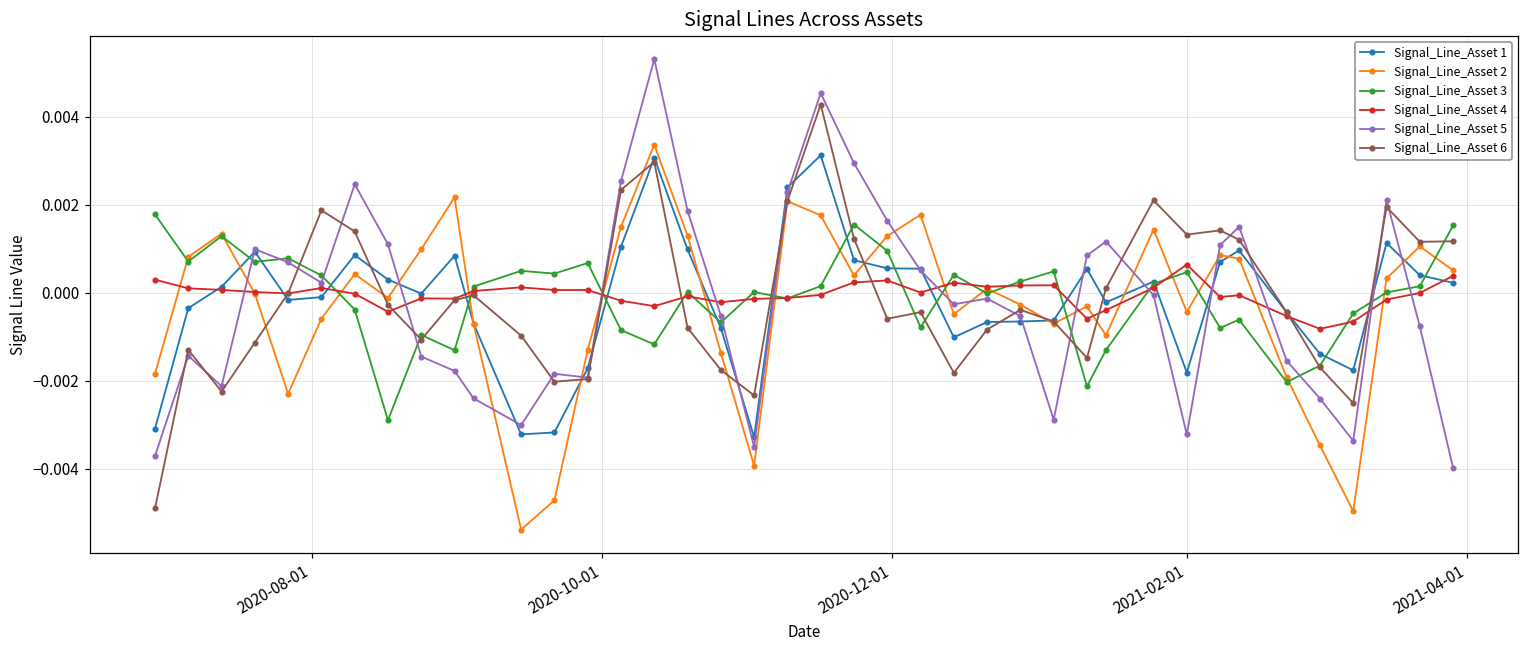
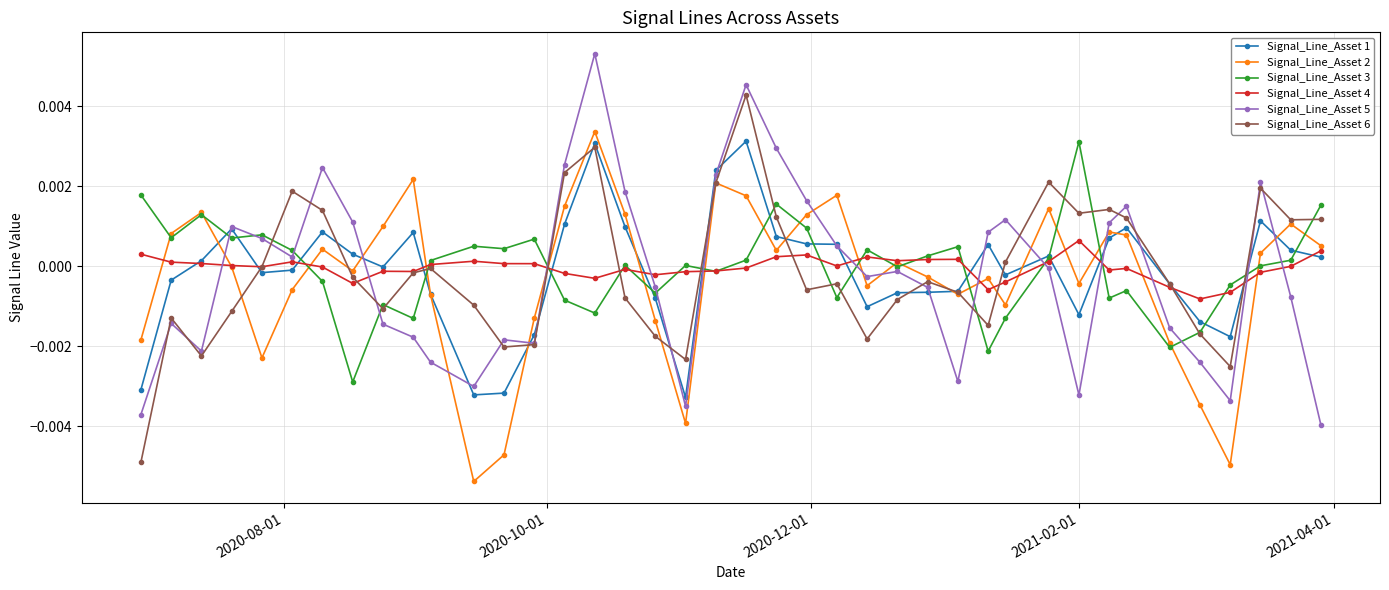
  {
    "Signal_Line_Asset 1": {
-     "2021-02-01": -0.0018
+     "2021-02-01": -0.0012
    },
    "Signal_Line_Asset 2": {
      "2021-02-01": -0.0004
    },
    "Signal_Line_Asset 3": {
-     "2021-02-01": 0.0005
+     "2021-02-01": 0.0031
    },
    "Signal_Line_Asset 4": {
      "2021-02-01": 0.0006
    },
    "Signal_Line_Asset 5": {
      "2021-02-01": -0.0032
    },
    "Signal_Line_Asset 6": {
      "2021-02-01": 0.0013
    }
  }
